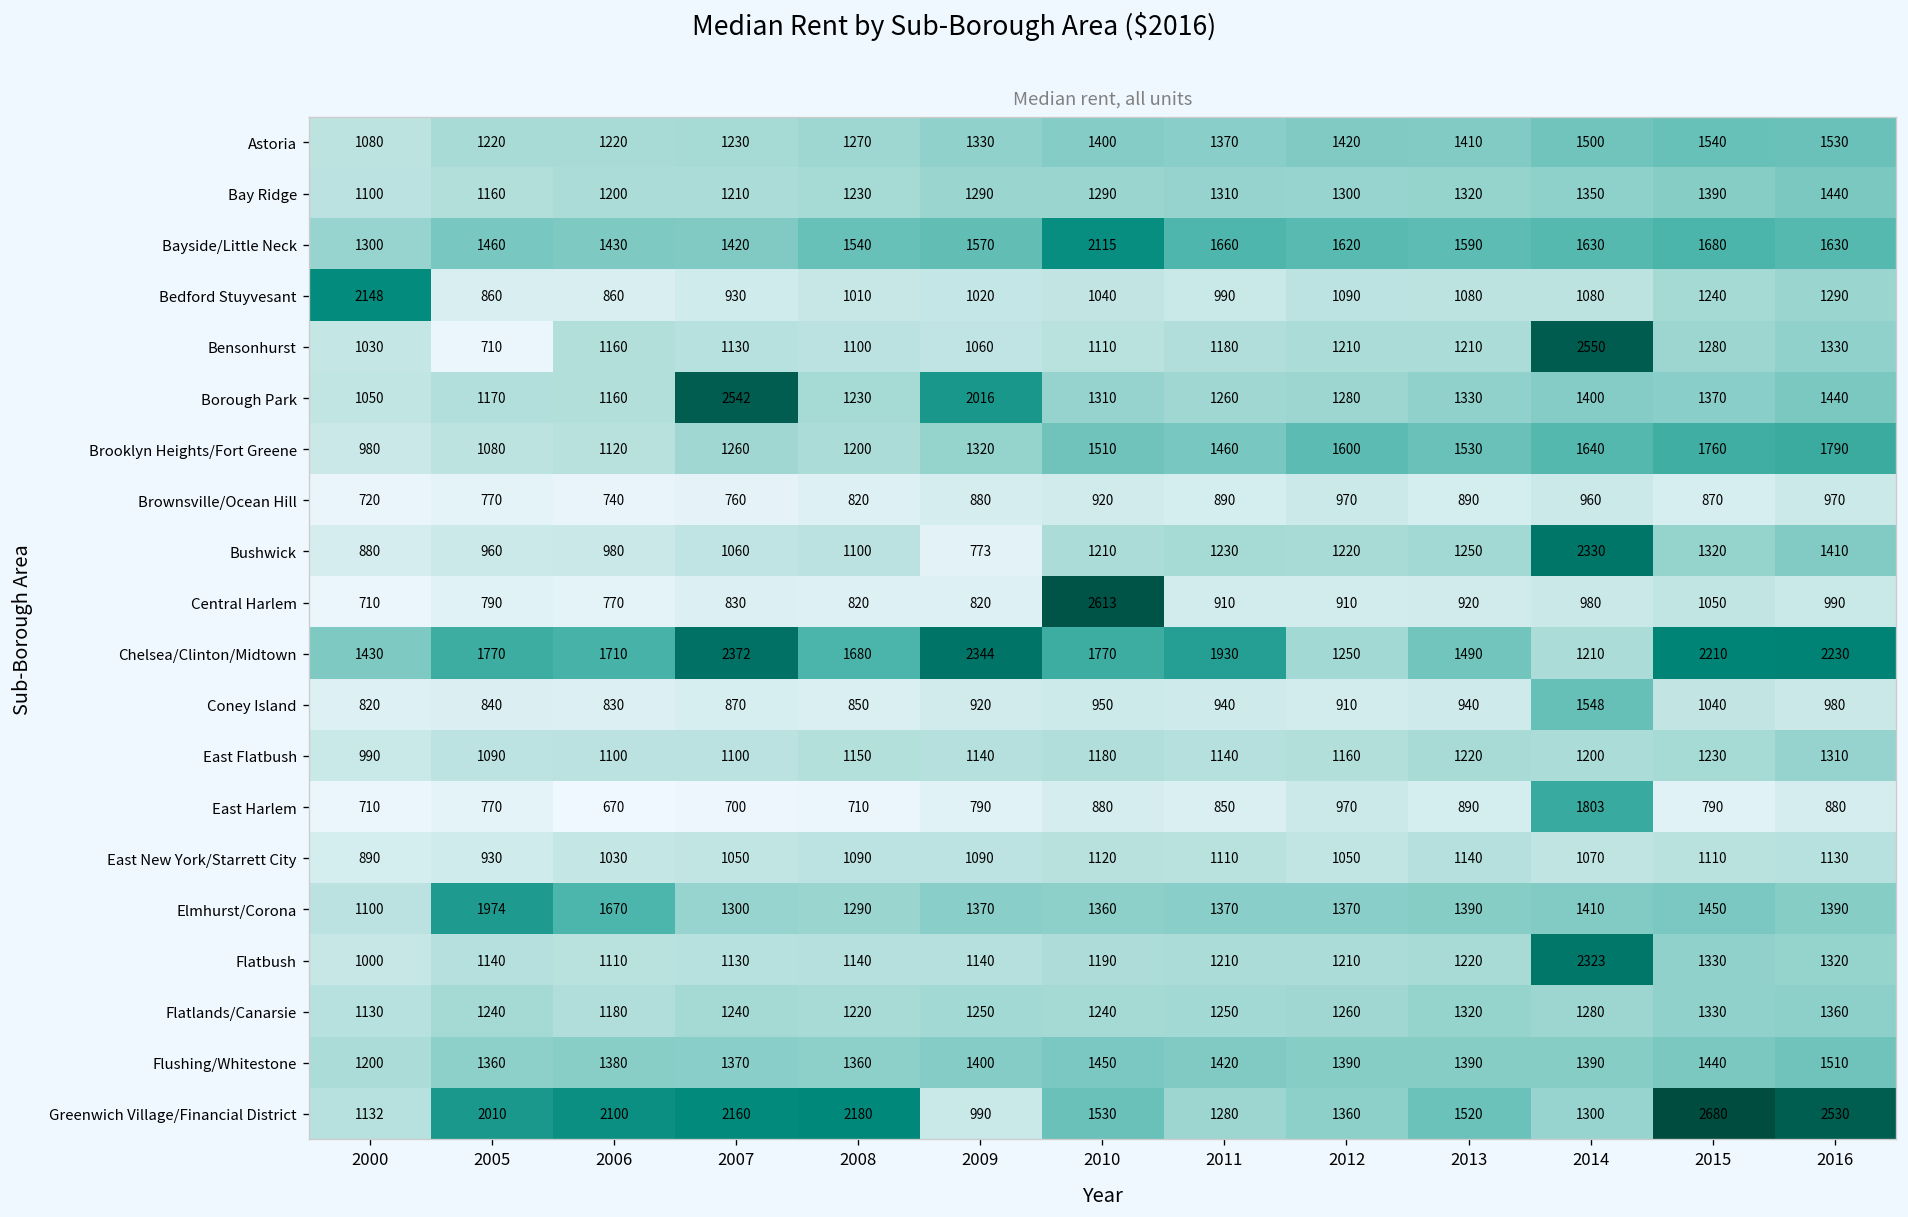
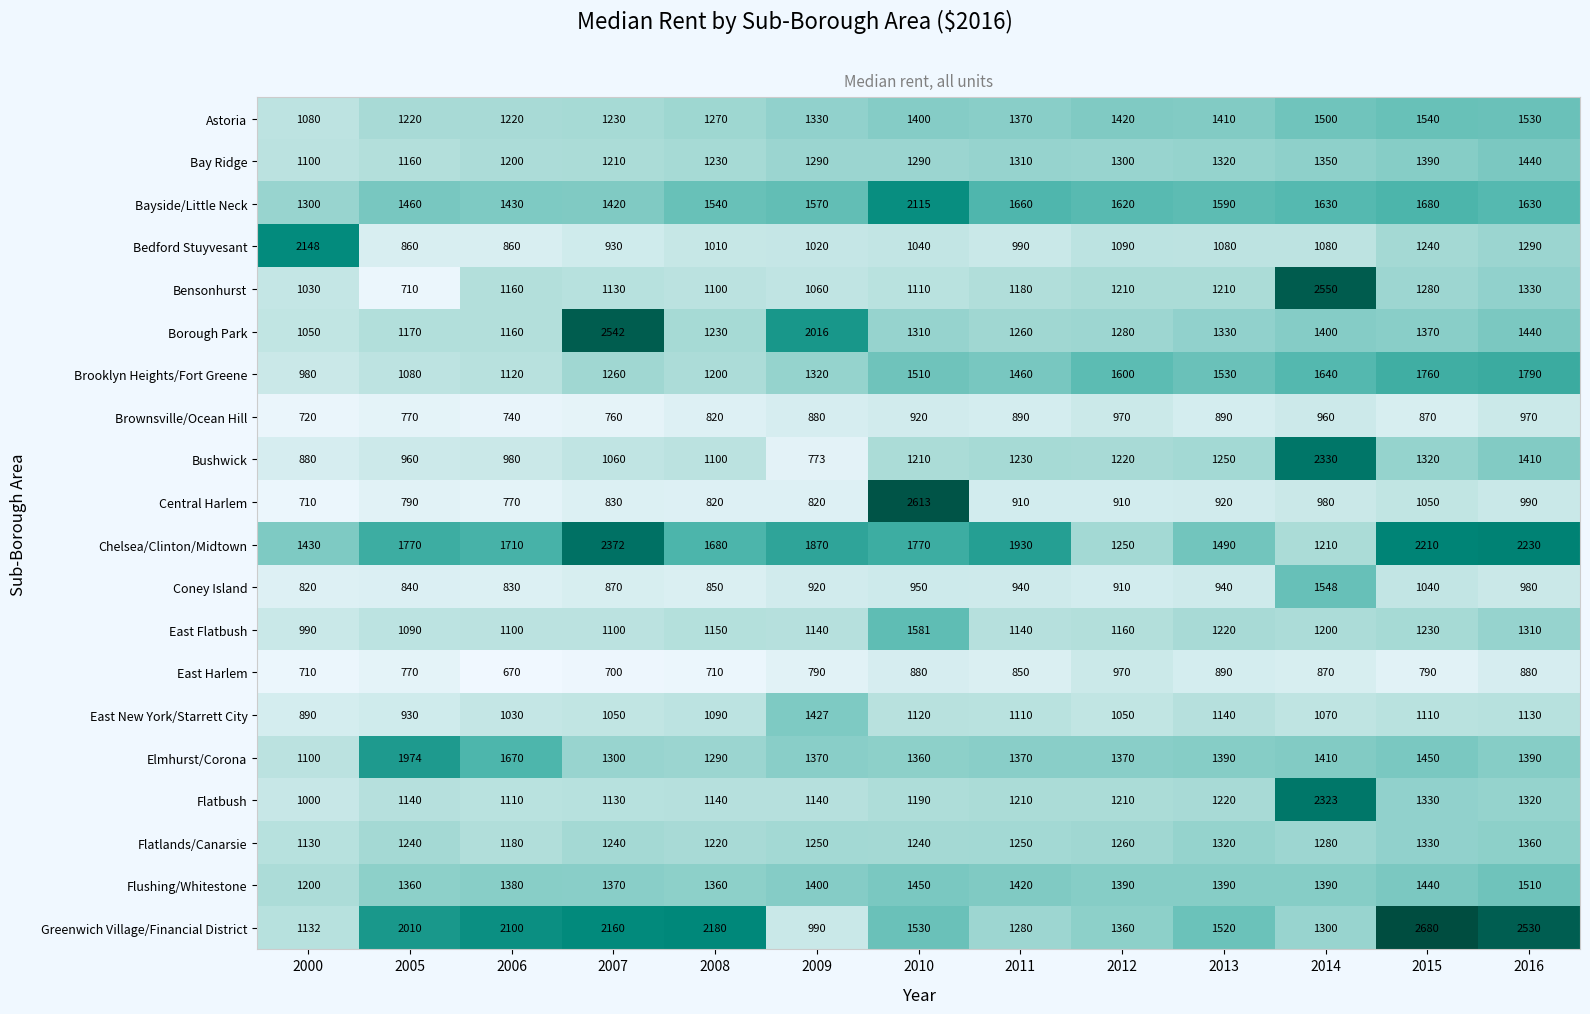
  {
    "Chelsea/Clinton/Midtown": {
      "2000": 1430,
      "2005": 1770,
      "2006": 1710,
      "2007": 2372,
      "2008": 1680,
-     "2009": 2344,
+     "2009": 1870,
      "2010": 1770,
      "2011": 1930,
      "2012": 1250,
      "2013": 1490,
      "2014": 1210,
      "2015": 2210,
      "2016": 2230
    },
    "East Flatbush": {
      "2000": 990,
      "2005": 1090,
      "2006": 1100,
      "2007": 1100,
      "2008": 1150,
      "2009": 1140,
-     "2010": 1180,
+     "2010": 1581,
      "2011": 1140,
      "2012": 1160,
      "2013": 1220,
      "2014": 1200,
      "2015": 1230,
      "2016": 1310
    },
    "East Harlem": {
      "2000": 710,
      "2005": 770,
      "2006": 670,
      "2007": 700,
      "2008": 710,
      "2009": 790,
      "2010": 880,
      "2011": 850,
      "2012": 970,
      "2013": 890,
-     "2014": 1803,
+     "2014": 870,
      "2015": 790,
      "2016": 880
    },
    "East New York/Starrett City": {
      "2000": 890,
      "2005": 930,
      "2006": 1030,
      "2007": 1050,
      "2008": 1090,
-     "2009": 1090,
+     "2009": 1427,
      "2010": 1120,
      "2011": 1110,
      "2012": 1050,
      "2013": 1140,
      "2014": 1070,
      "2015": 1110,
      "2016": 1130
    }
  }
